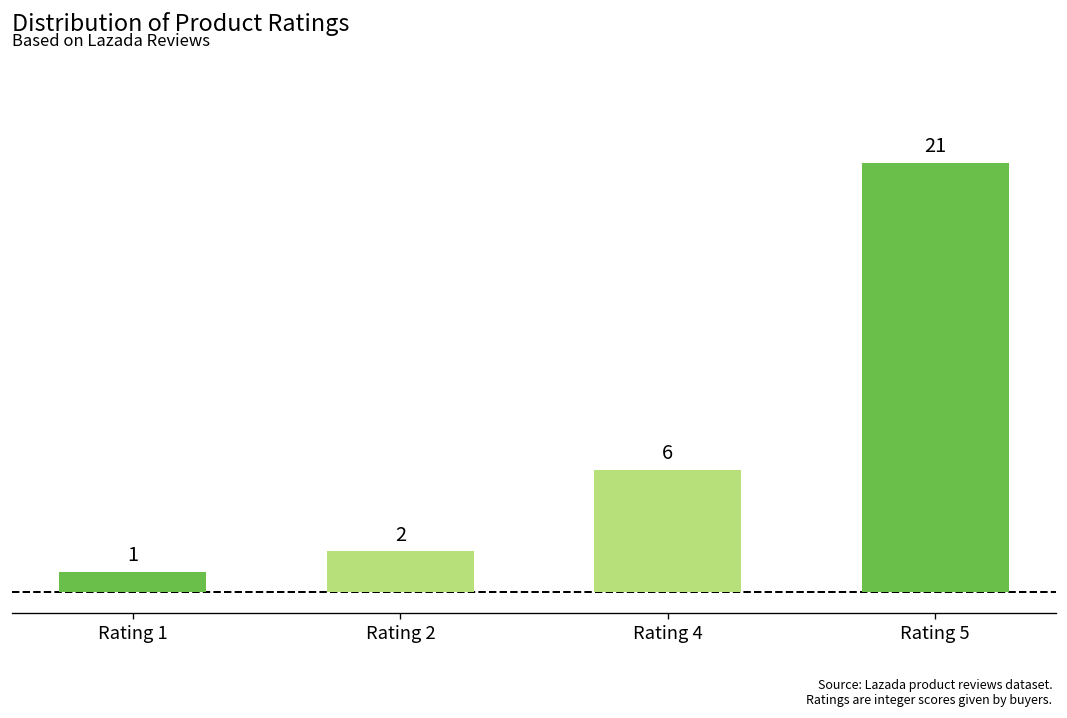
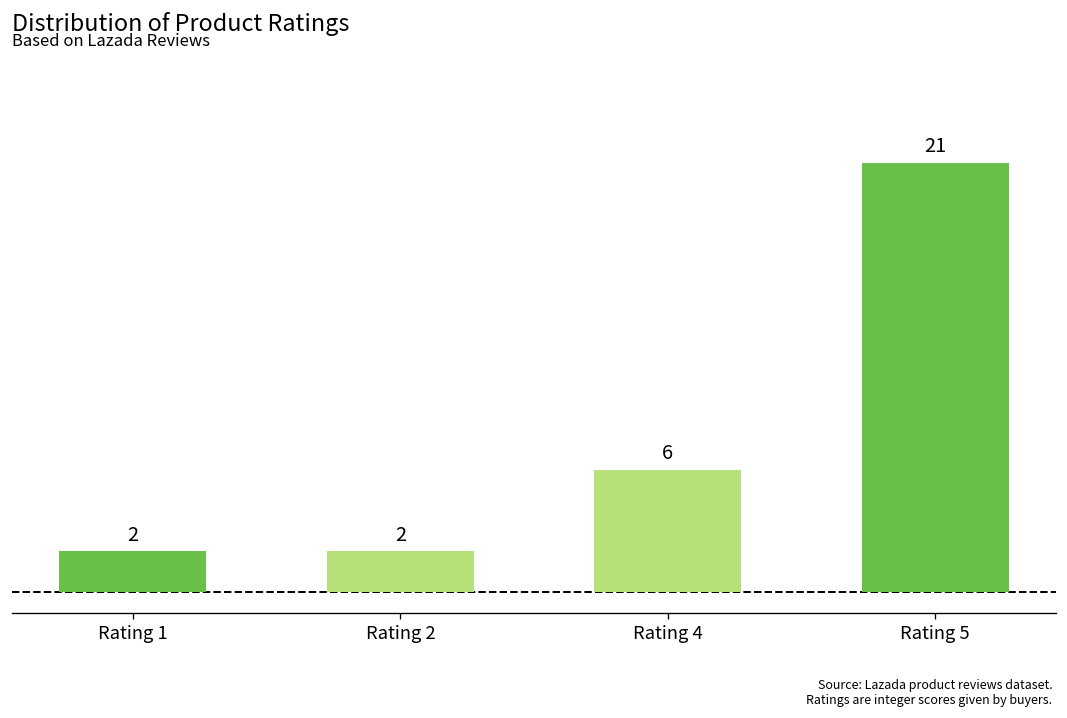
  {
-   "Rating 1": 1,
+   "Rating 1": 2,
    "Rating 2": 2,
    "Rating 4": 6,
    "Rating 5": 21
  }
